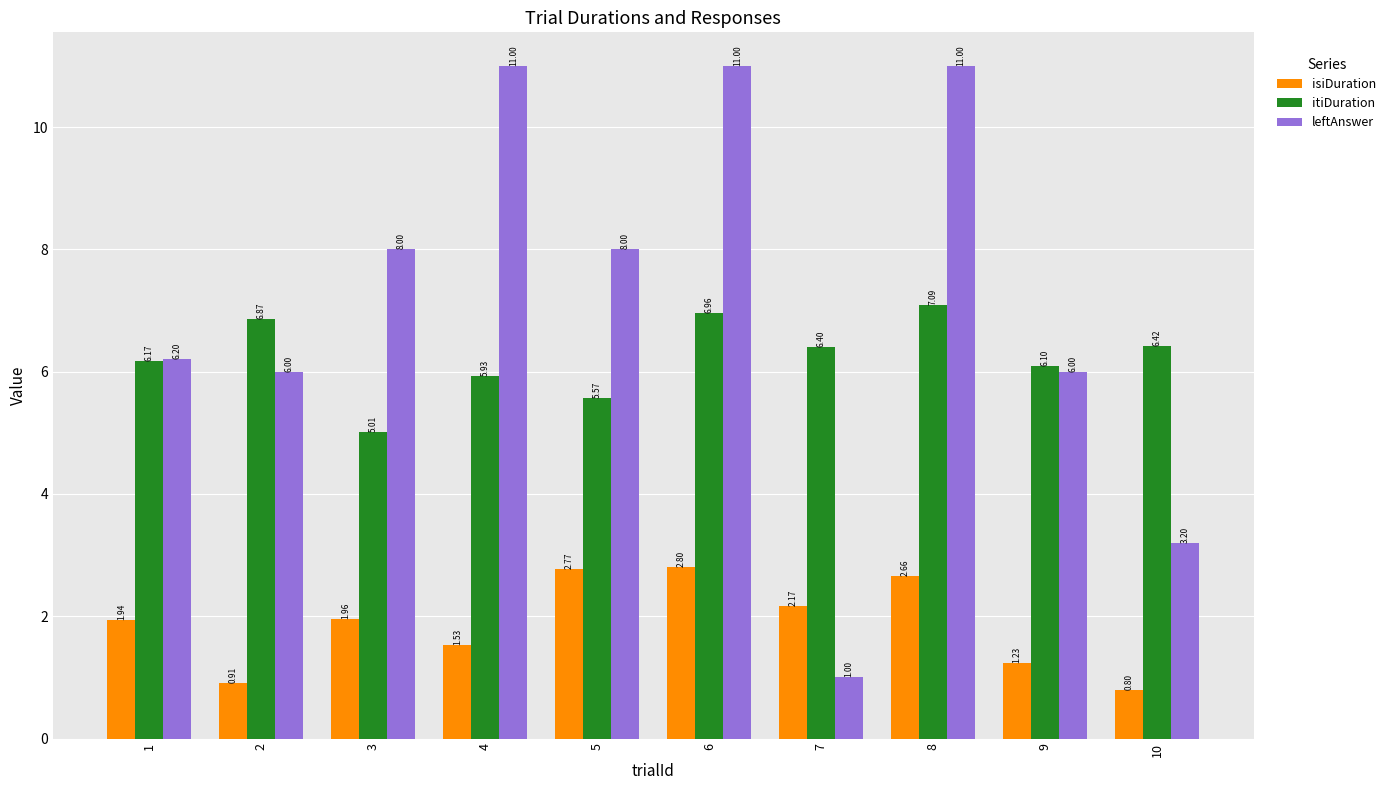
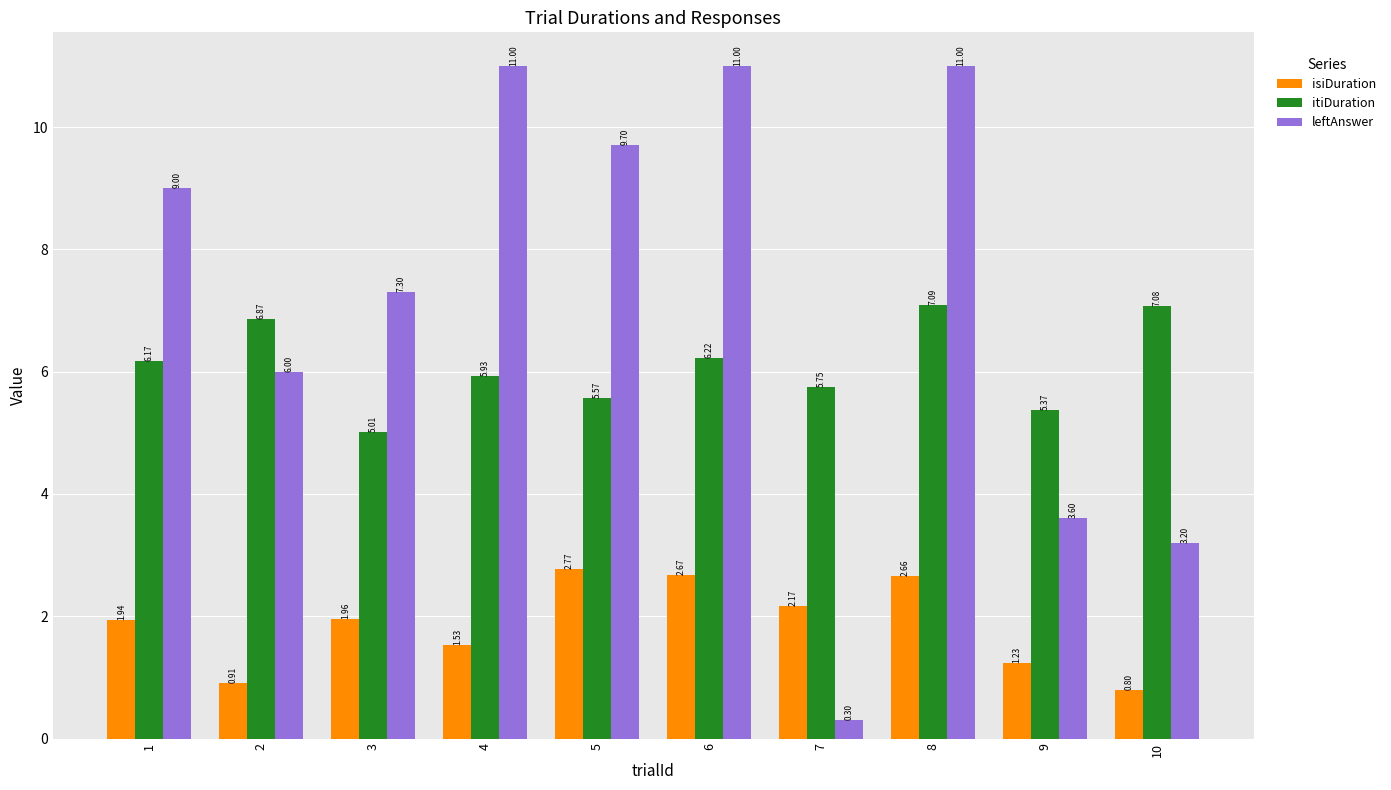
  {
    "isiDuration": {
      "1": 1.94,
      "2": 0.91,
      "3": 1.96,
      "4": 1.53,
      "5": 2.77,
-     "6": 2.80,
+     "6": 2.67,
      "7": 2.17,
      "8": 2.66,
      "9": 1.23,
      "10": 0.80
    },
    "itiDuration": {
      "1": 6.17,
      "2": 6.87,
      "3": 5.01,
      "4": 5.93,
      "5": 5.57,
-     "6": 6.96,
-     "7": 6.40,
+     "6": 6.22,
+     "7": 5.75,
      "8": 7.09,
-     "9": 6.10,
-     "10": 6.42
+     "9": 5.37,
+     "10": 7.08
    },
    "leftAnswer": {
-     "1": 6.20,
+     "1": 9.00,
      "2": 6.00,
-     "3": 8.00,
+     "3": 7.30,
      "4": 11.00,
-     "5": 8.00,
+     "5": 9.70,
      "6": 11.00,
-     "7": 1.00,
+     "7": 0.30,
      "8": 11.00,
-     "9": 6.00,
+     "9": 3.60,
      "10": 3.20
    }
  }
